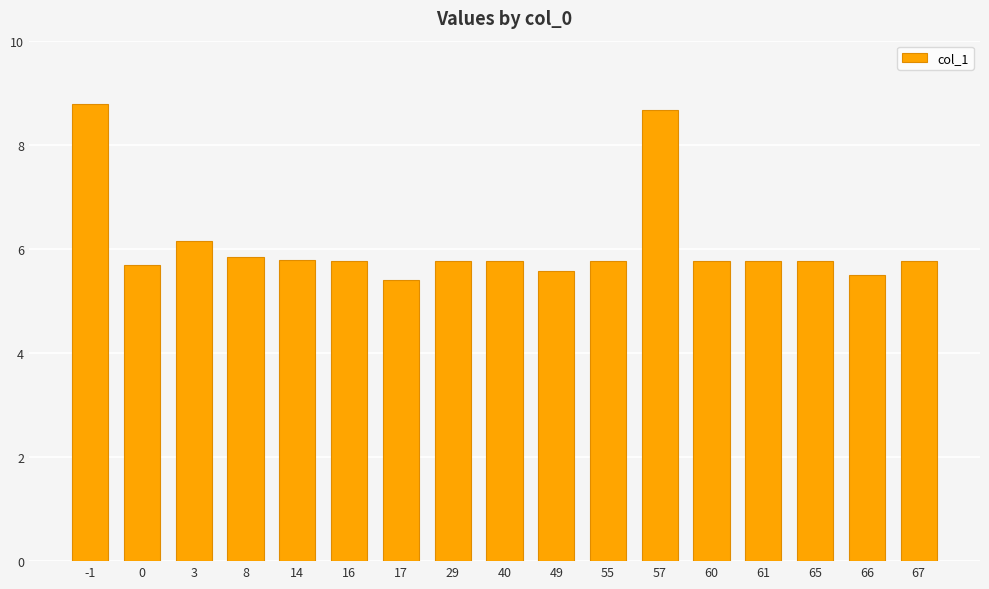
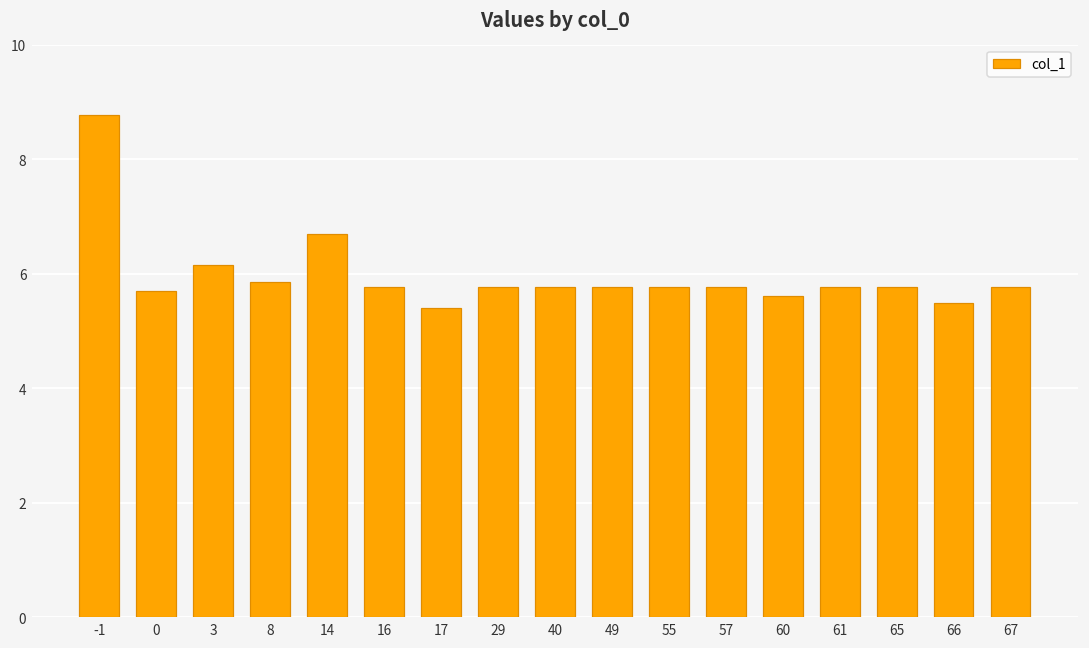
  {
    "-1": 8.8,
    "0": 5.7,
    "3": 6.2,
    "8": 5.9,
-   "14": 5.8,
+   "14": 6.7,
    "16": 5.8,
    "17": 5.4,
    "29": 5.8,
    "40": 5.8,
-   "49": 5.6,
+   "49": 5.8,
    "55": 5.8,
-   "57": 8.7,
-   "60": 5.8,
+   "57": 5.8,
+   "60": 5.6,
    "61": 5.8,
    "65": 5.8,
    "66": 5.5,
    "67": 5.8
  }
